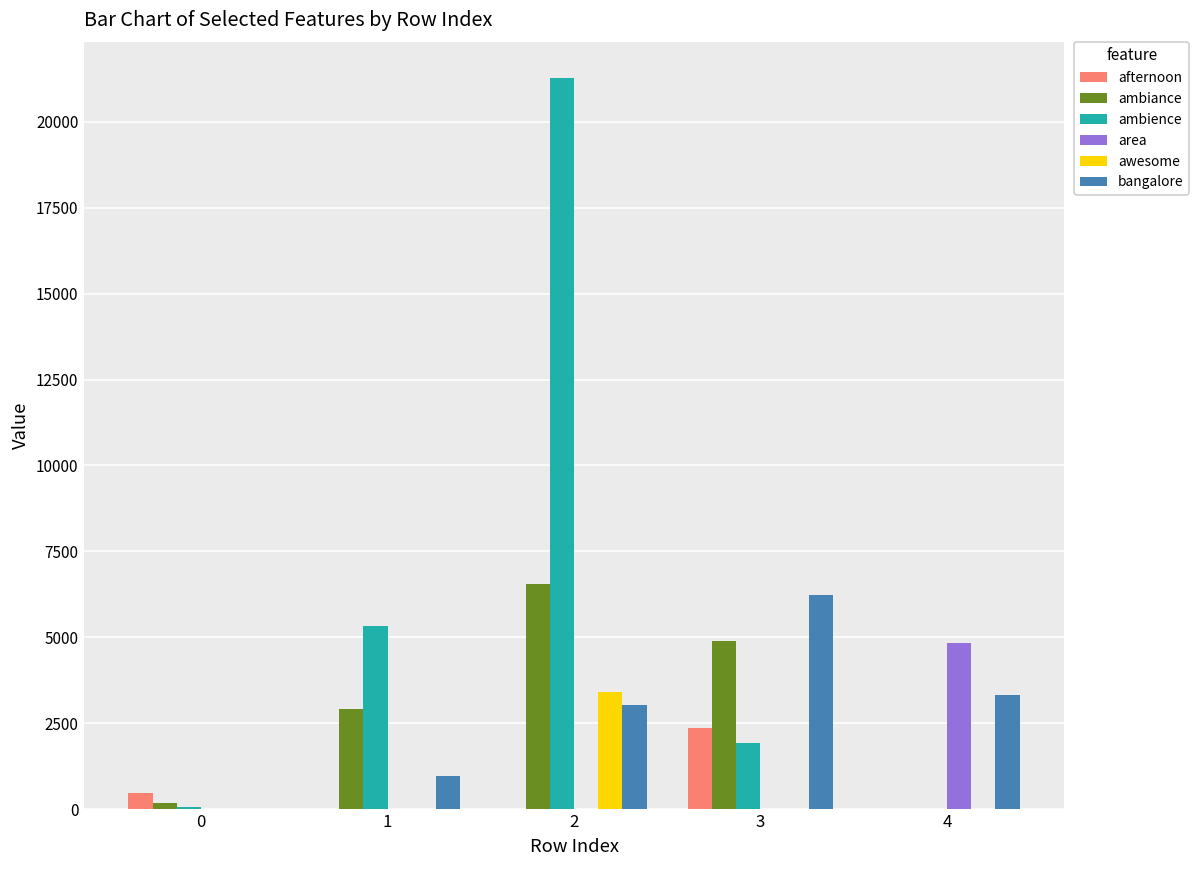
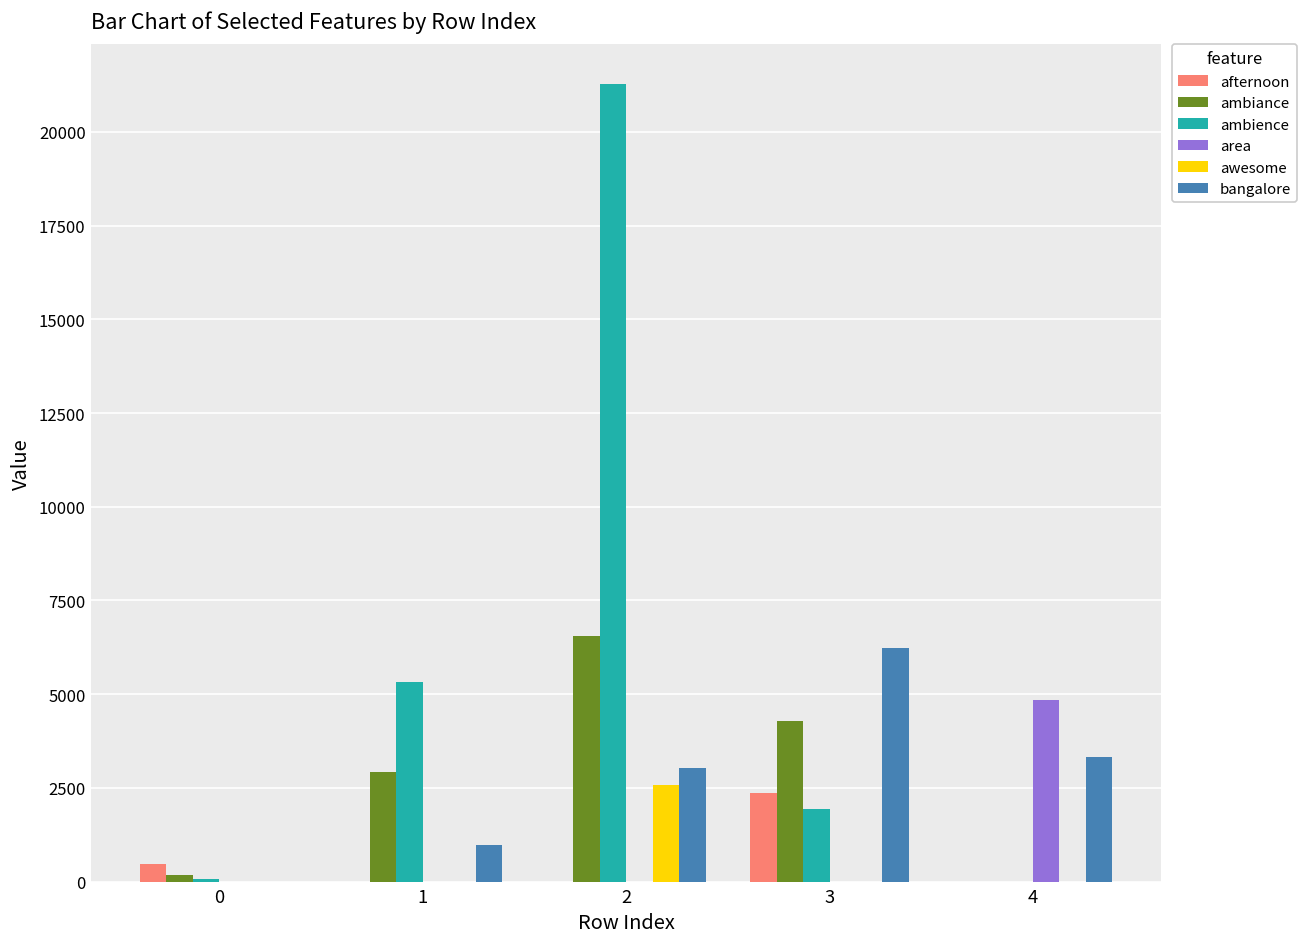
  {
    "afternoon": {
      "0": 500,
      "3": 2400
    },
    "ambiance": {
      "0": 200,
      "1": 2900,
      "2": 6600,
-     "3": 4900
+     "3": 4300
    },
    "ambience": {
      "1": 5300,
      "2": 21300,
      "3": 1900
    },
    "area": {
      "4": 4800
    },
    "awesome": {
-     "2": 3400
+     "2": 2600
    },
    "bangalore": {
      "1": 1000,
      "2": 3000,
      "3": 6200,
      "4": 3300
    }
  }
